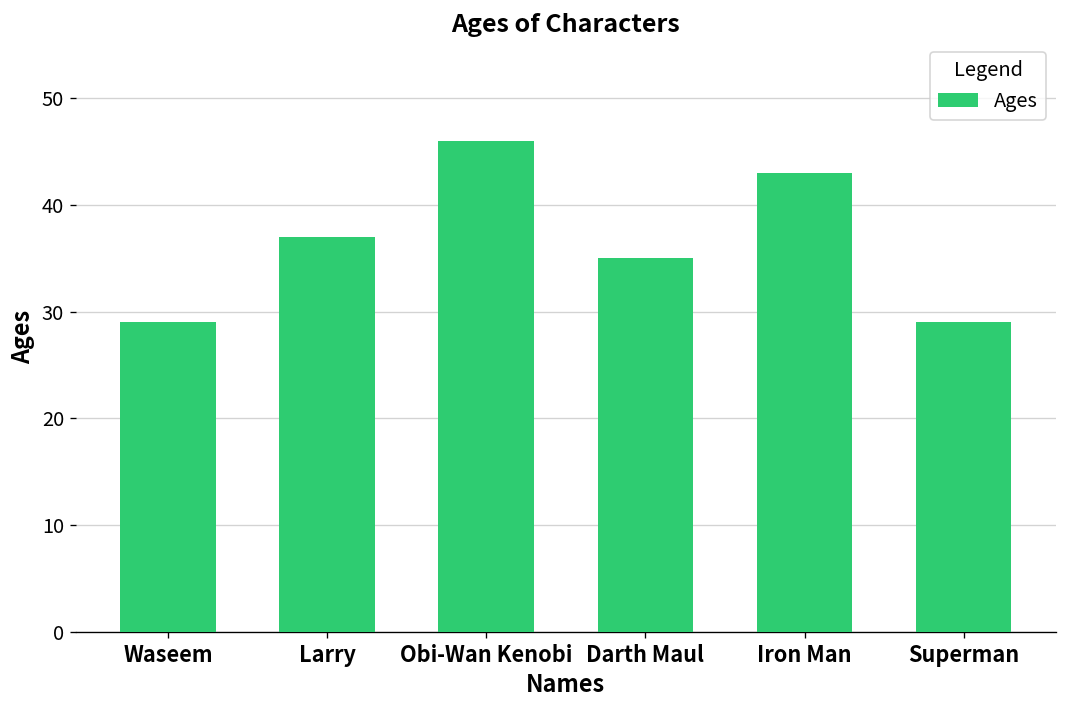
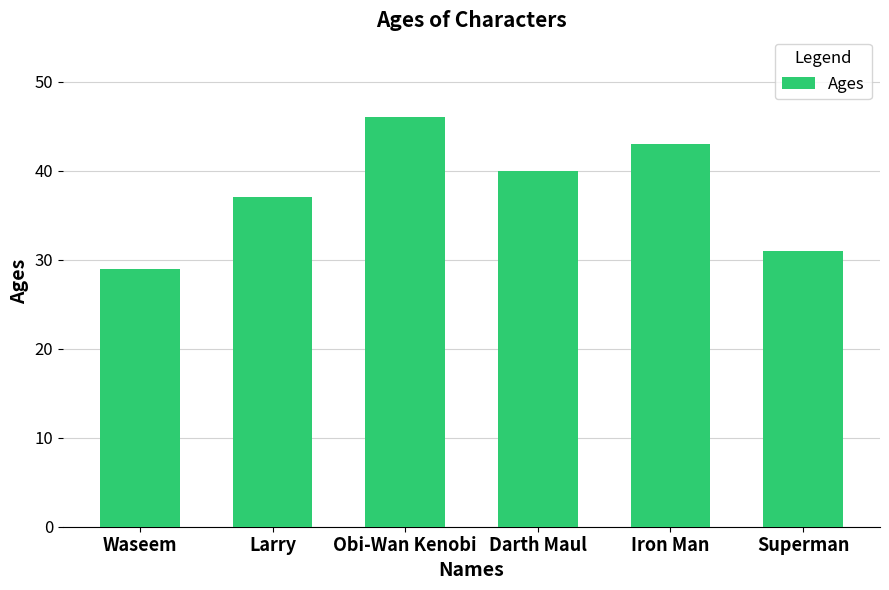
  {
    "Waseem": 29,
    "Larry": 37,
    "Obi-Wan Kenobi": 46,
-   "Darth Maul": 35,
+   "Darth Maul": 40,
    "Iron Man": 43,
-   "Superman": 29
+   "Superman": 31
  }
